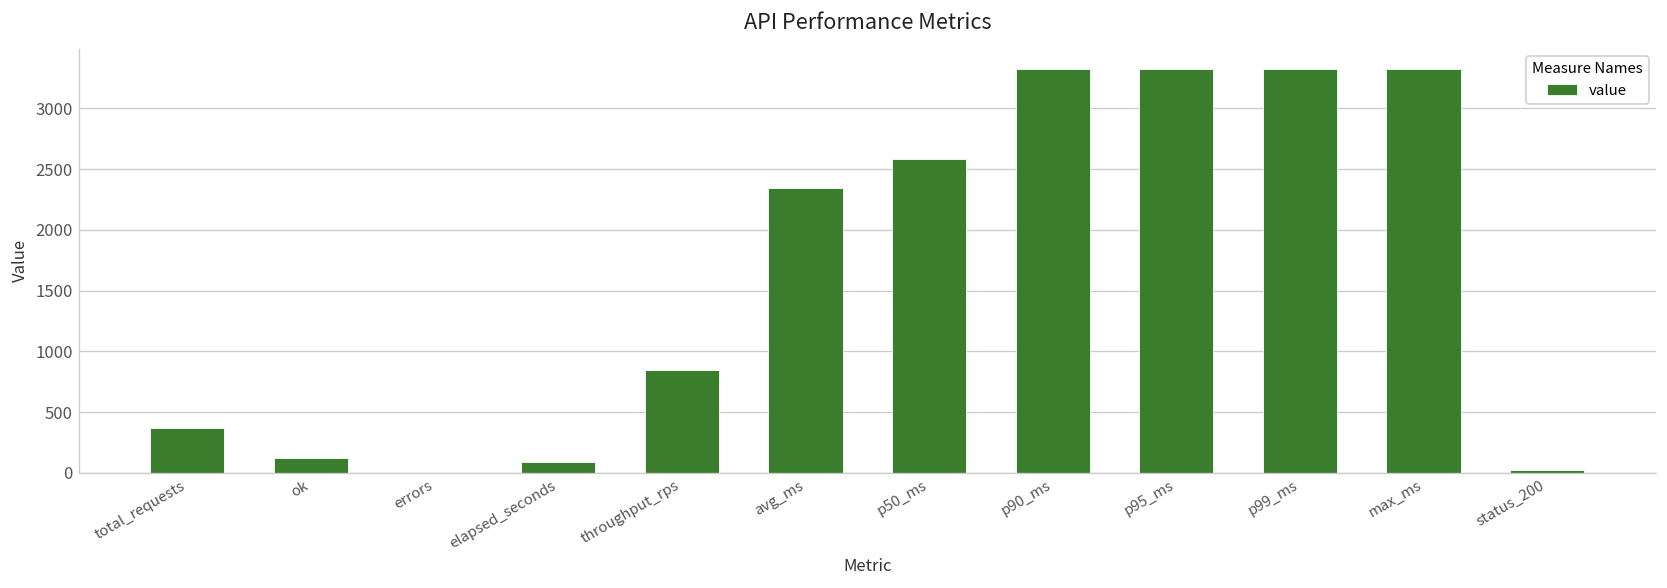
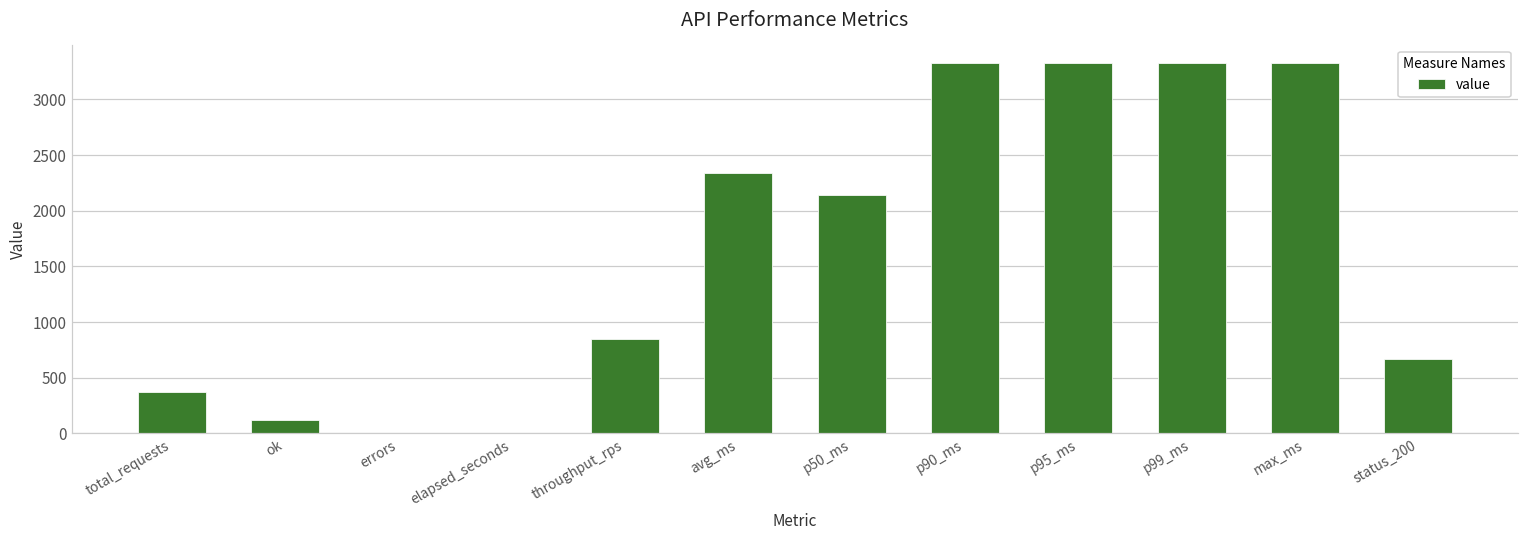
  {
    "total_requests": 370,
    "ok": 130,
    "errors": 0,
-   "elapsed_seconds": 90,
+   "elapsed_seconds": 0,
    "throughput_rps": 840,
    "avg_ms": 2340,
-   "p50_ms": 2580,
+   "p50_ms": 2140,
    "p90_ms": 3320,
    "p95_ms": 3320,
    "p99_ms": 3330,
    "max_ms": 3330,
-   "status_200": 20
+   "status_200": 670
  }
